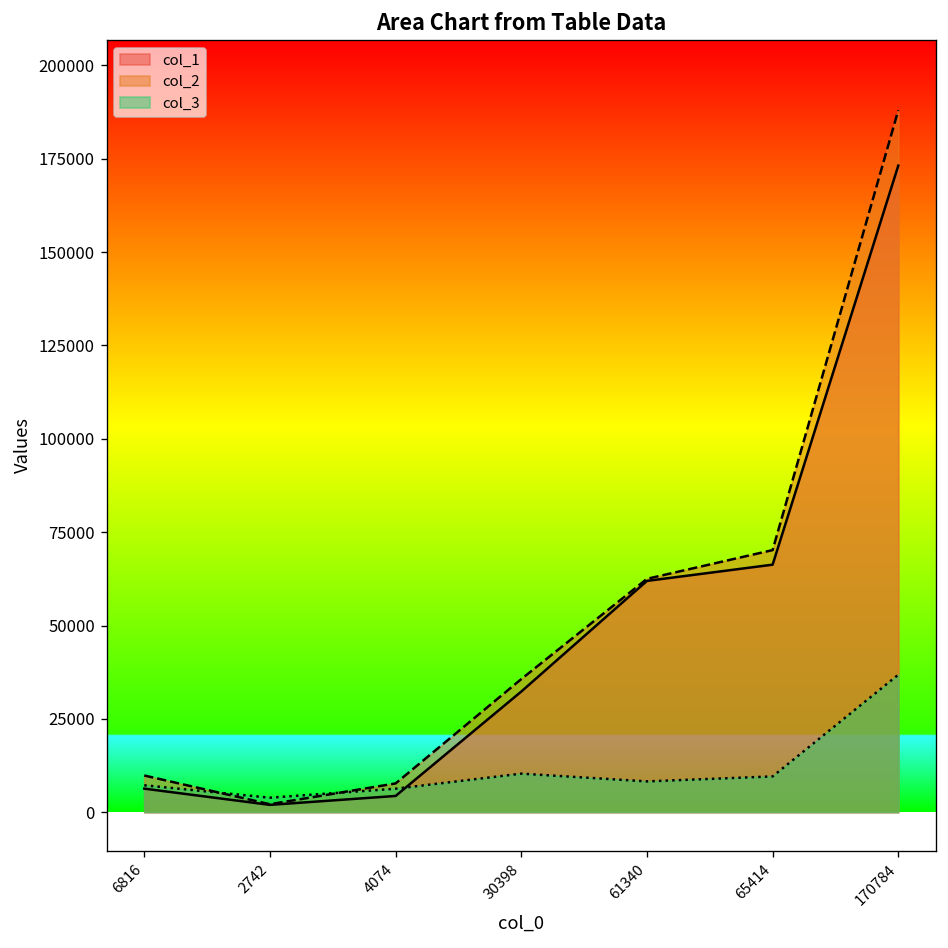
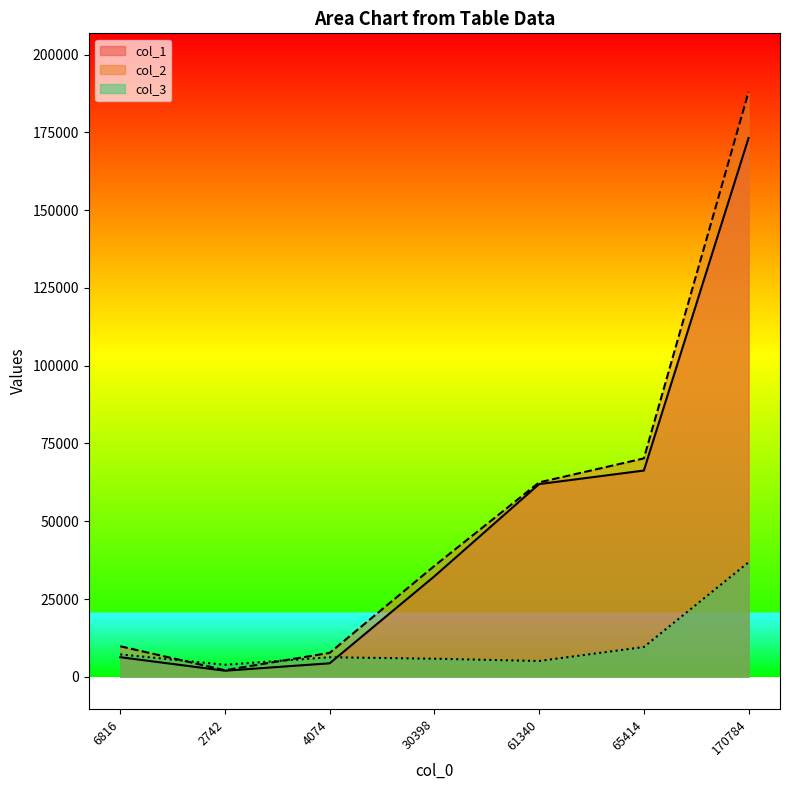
  {
    "col_3": {
      "6816": 7000,
      "2742": 4000,
      "4074": 6000,
-     "30398": 10000,
-     "61340": 8000,
+     "30398": 6000,
+     "61340": 5000,
      "65414": 10000,
      "170784": 37000
    }
  }
